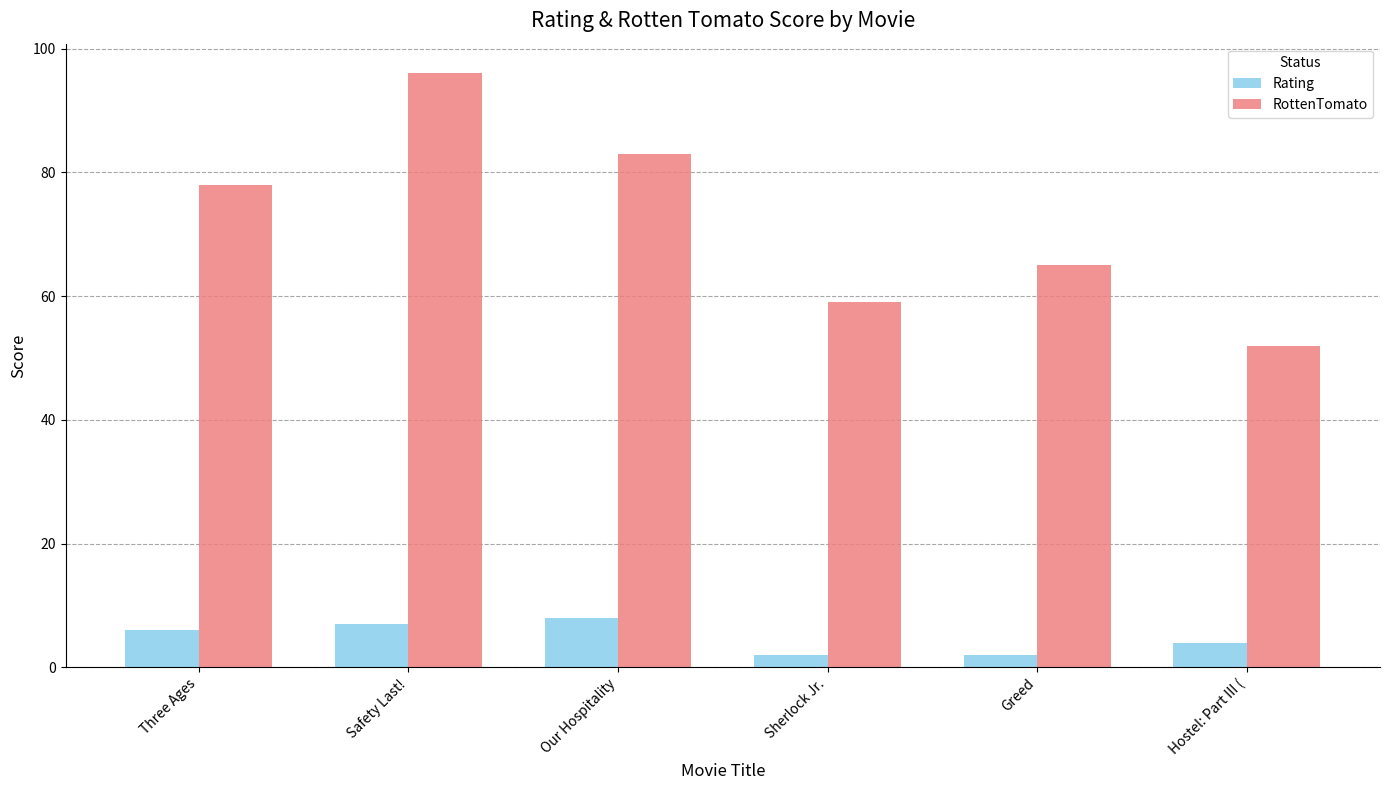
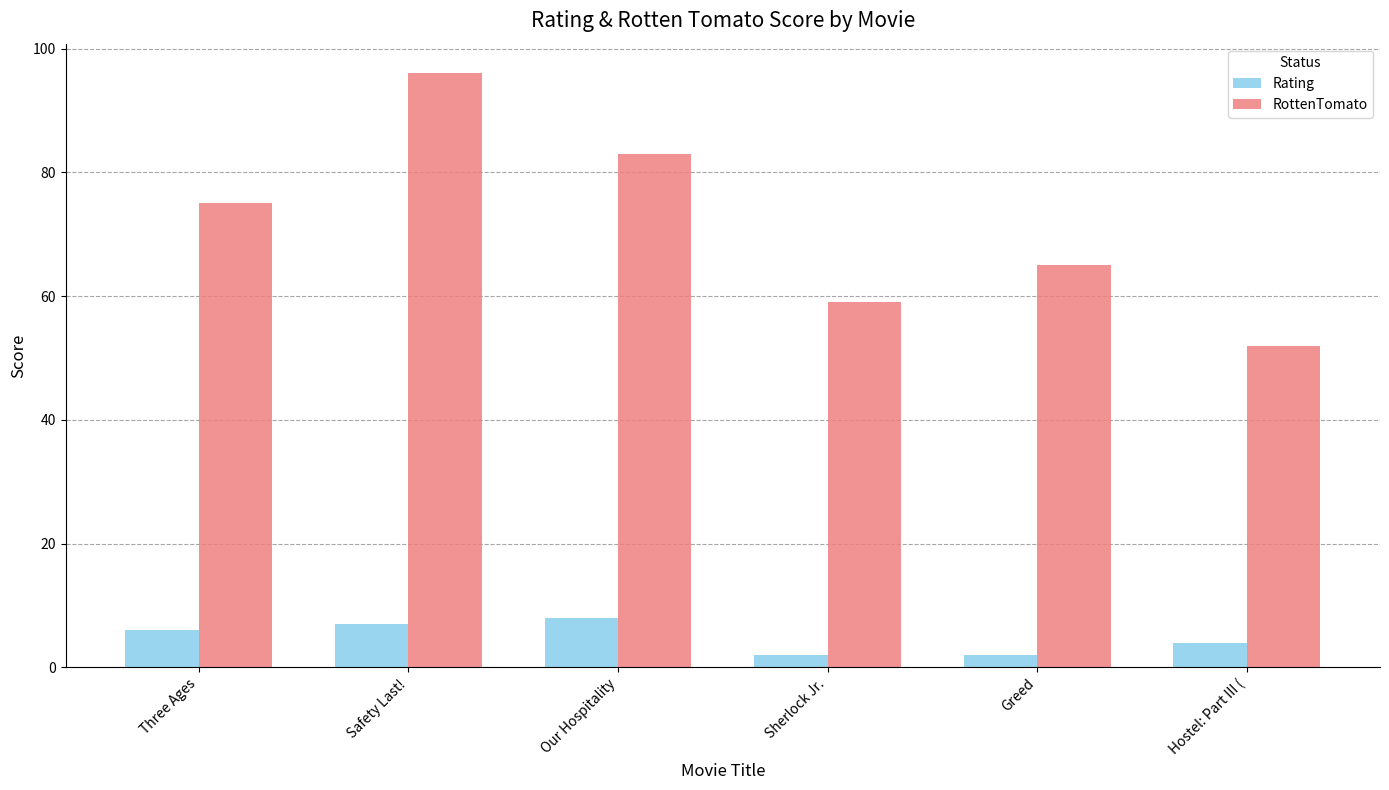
  {
    "Rating": {
      "Three Ages": 6,
      "Safety Last!": 7,
      "Our Hospitality": 8,
      "Sherlock Jr.": 2,
      "Greed": 2,
      "Hostel: Part III (": 4
    },
    "RottenTomato": {
-     "Three Ages": 78,
+     "Three Ages": 75,
      "Safety Last!": 96,
      "Our Hospitality": 83,
      "Sherlock Jr.": 59,
      "Greed": 65,
      "Hostel: Part III (": 52
    }
  }
